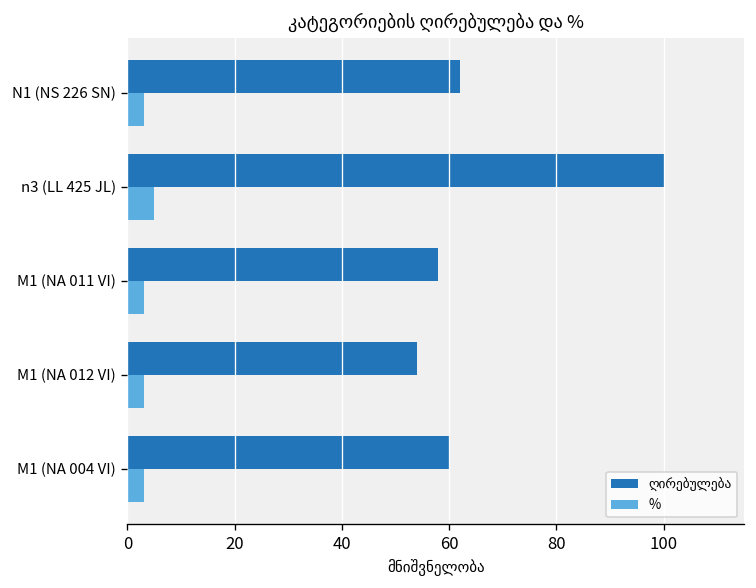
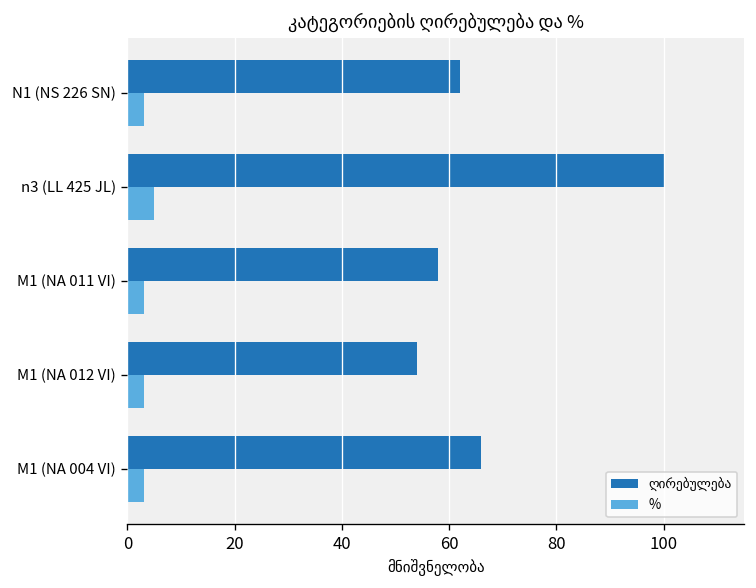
  {
    "ღირებულება": {
      "N1 (NS 226 SN)": 62,
      "n3 (LL 425 JL)": 100,
      "M1 (NA 011 VI)": 58,
      "M1 (NA 012 VI)": 54,
-     "M1 (NA 004 VI)": 60
+     "M1 (NA 004 VI)": 66
    },
    "%": {
      "N1 (NS 226 SN)": 3,
      "n3 (LL 425 JL)": 5,
      "M1 (NA 011 VI)": 3,
      "M1 (NA 012 VI)": 3,
      "M1 (NA 004 VI)": 3
    }
  }
